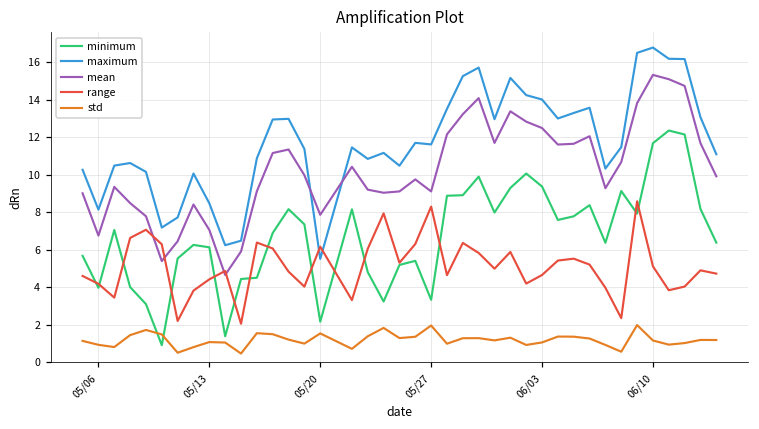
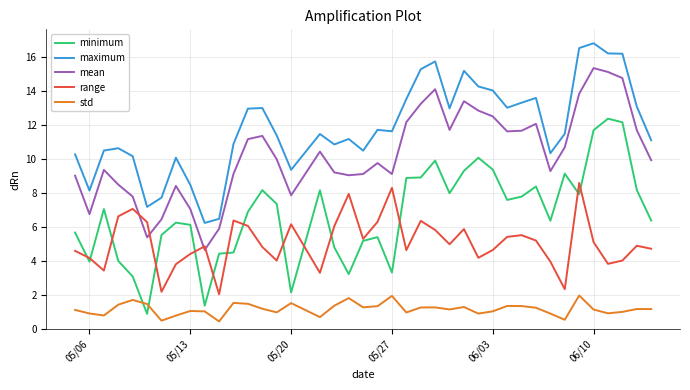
  {
    "minimum": {
      "05/06": 4.0,
      "05/13": 6.1,
      "05/20": 2.2,
      "05/27": 3.3,
      "06/03": 9.4,
      "06/10": 11.7
    },
    "maximum": {
      "05/06": 8.1,
      "05/13": 8.5,
-     "05/20": 5.5,
+     "05/20": 9.4,
      "05/27": 11.6,
      "06/03": 14.0,
      "06/10": 16.8
    },
    "mean": {
      "05/06": 6.8,
      "05/13": 7.1,
      "05/20": 7.9,
      "05/27": 9.1,
      "06/03": 12.5,
      "06/10": 15.3
    }
  }
